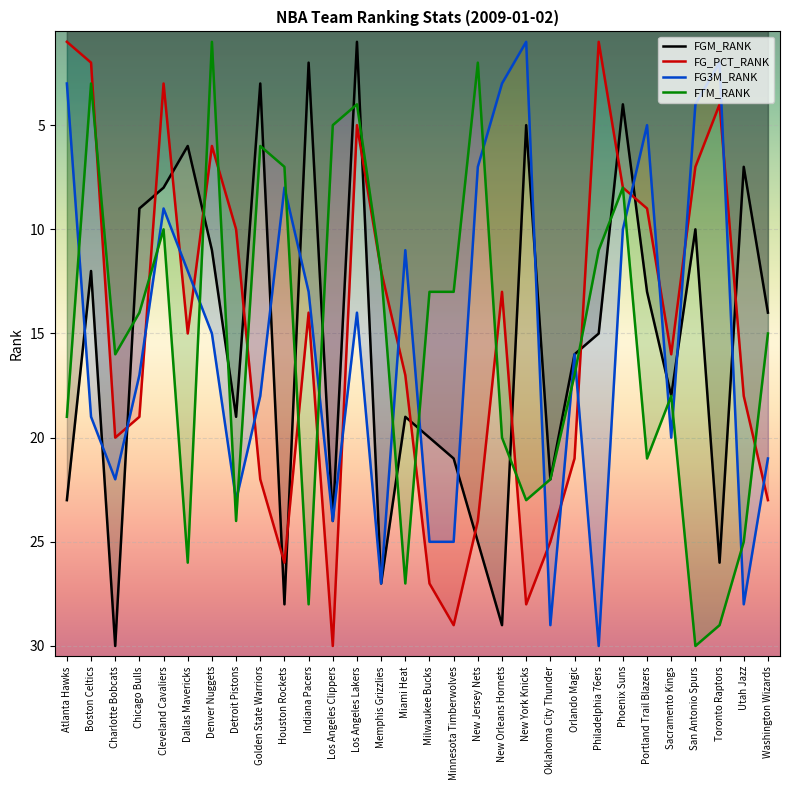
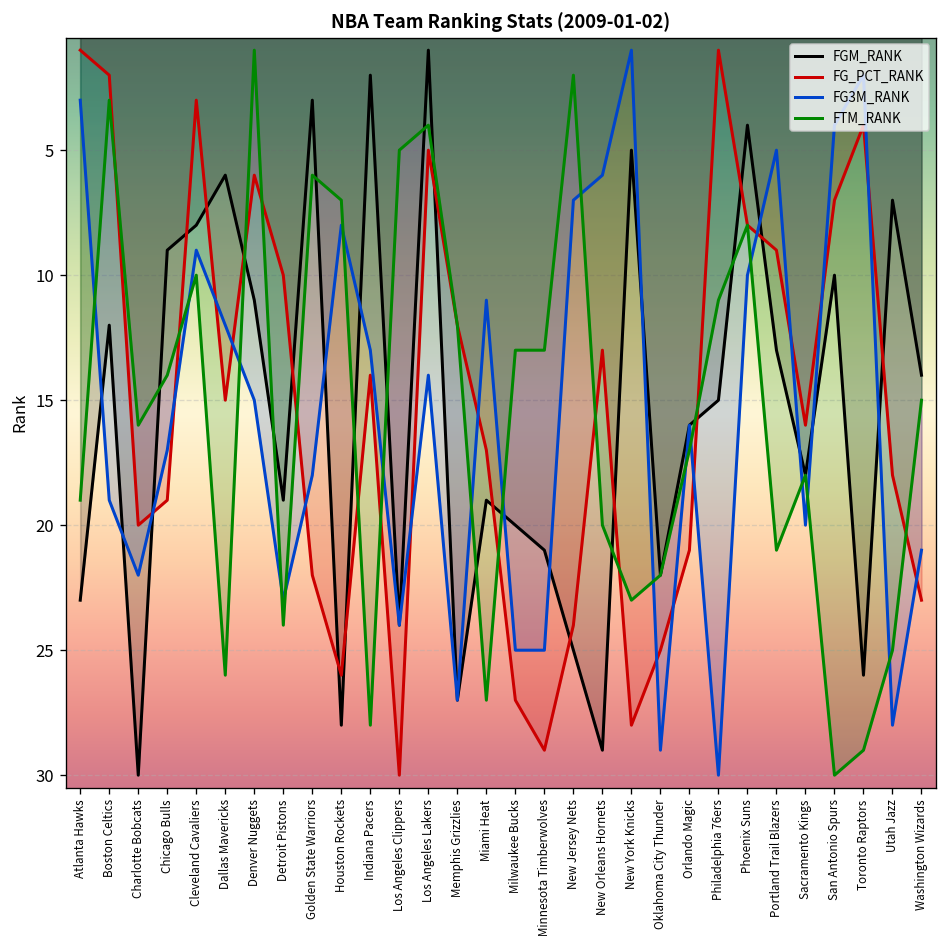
  {
    "FGM_RANK": {
      "Atlanta Hawks": 23,
      "Boston Celtics": 12,
      "Charlotte Bobcats": 30,
      "Chicago Bulls": 9,
      "Cleveland Cavaliers": 8,
      "Dallas Mavericks": 6,
      "Denver Nuggets": 11,
      "Detroit Pistons": 19,
      "Golden State Warriors": 3,
      "Houston Rockets": 28,
      "Indiana Pacers": 2,
      "Los Angeles Lakers": 1,
      "Miami Heat": 19,
      "Milwaukee Bucks": 20,
      "Minnesota Timberwolves": 21,
      "New Jersey Nets": 25,
      "New Orleans Hornets": 29,
      "New York Knicks": 5,
      "Philadelphia 76ers": 15,
      "Phoenix Suns": 4,
      "Portland Trail Blazers": 13,
      "San Antonio Spurs": 10,
      "Toronto Raptors": 26,
      "Utah Jazz": 7,
      "Washington Wizards": 14
    },
    "FG_PCT_RANK": {
      "Atlanta Hawks": 1,
      "Boston Celtics": 2,
      "Charlotte Bobcats": 20,
      "Chicago Bulls": 19,
      "Cleveland Cavaliers": 3,
      "Dallas Mavericks": 15,
      "Denver Nuggets": 6,
      "Detroit Pistons": 10,
      "Golden State Warriors": 22,
      "Houston Rockets": 26,
      "Indiana Pacers": 14,
      "Los Angeles Clippers": 30,
      "Los Angeles Lakers": 5,
      "Miami Heat": 17,
      "Milwaukee Bucks": 27,
      "Minnesota Timberwolves": 29,
      "New Jersey Nets": 24,
      "New Orleans Hornets": 13,
      "New York Knicks": 28,
      "Oklahoma City Thunder": 25,
      "Orlando Magic": 21,
      "Philadelphia 76ers": 1,
      "Portland Trail Blazers": 9,
      "Sacramento Kings": 16,
      "San Antonio Spurs": 7,
      "Toronto Raptors": 4,
      "Utah Jazz": 18,
      "Washington Wizards": 23
    },
    "FG3M_RANK": {
      "Atlanta Hawks": 3,
      "Boston Celtics": 19,
      "Charlotte Bobcats": 22,
      "Chicago Bulls": 17,
      "Cleveland Cavaliers": 9,
      "Dallas Mavericks": 12,
      "Denver Nuggets": 15,
      "Detroit Pistons": 23,
      "Golden State Warriors": 18,
      "Houston Rockets": 8,
      "Indiana Pacers": 13,
      "Los Angeles Lakers": 14,
      "Miami Heat": 11,
      "Milwaukee Bucks": 25,
      "Minnesota Timberwolves": 25,
      "New Jersey Nets": 7,
-     "New Orleans Hornets": 3,
+     "New Orleans Hornets": 6,
      "New York Knicks": 1,
      "Oklahoma City Thunder": 29,
      "Philadelphia 76ers": 30,
      "Phoenix Suns": 10,
      "Portland Trail Blazers": 5,
      "Sacramento Kings": 20,
      "San Antonio Spurs": 4,
      "Utah Jazz": 28,
      "Washington Wizards": 21
    },
    "FTM_RANK": {
      "Atlanta Hawks": 19,
      "Boston Celtics": 3,
      "Charlotte Bobcats": 16,
      "Chicago Bulls": 14,
      "Cleveland Cavaliers": 10,
      "Dallas Mavericks": 26,
      "Denver Nuggets": 1,
      "Detroit Pistons": 24,
      "Golden State Warriors": 6,
      "Houston Rockets": 7,
      "Indiana Pacers": 28,
      "Los Angeles Clippers": 5,
      "Los Angeles Lakers": 4,
      "Miami Heat": 27,
      "Milwaukee Bucks": 13,
      "Minnesota Timberwolves": 13,
      "New Jersey Nets": 2,
      "New Orleans Hornets": 20,
      "New York Knicks": 23,
      "Orlando Magic": 17,
      "Philadelphia 76ers": 11,
      "Portland Trail Blazers": 21,
      "San Antonio Spurs": 30,
      "Toronto Raptors": 29,
      "Utah Jazz": 25,
      "Washington Wizards": 15
    }
  }
